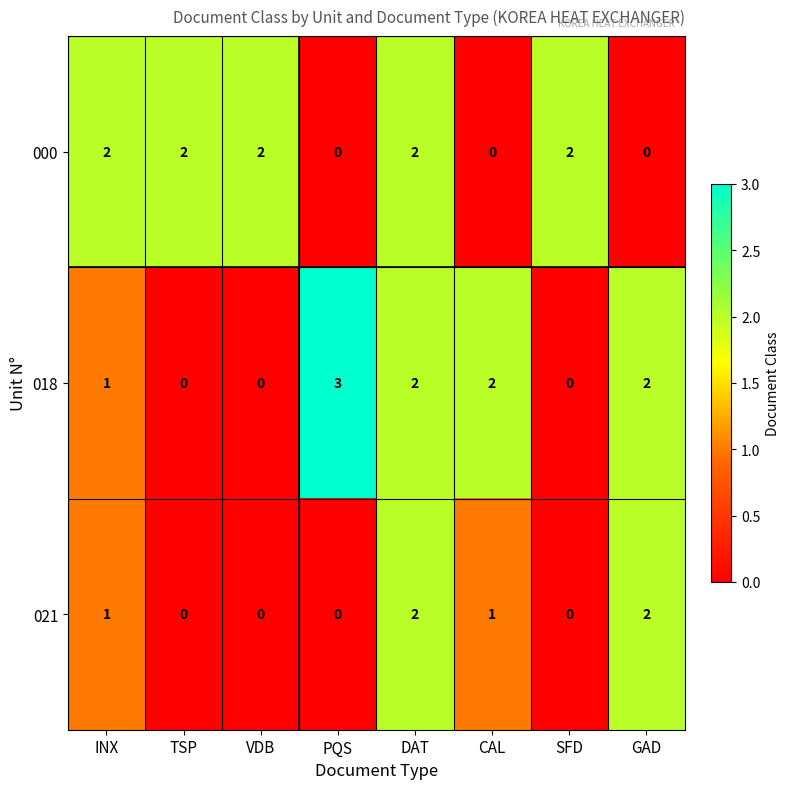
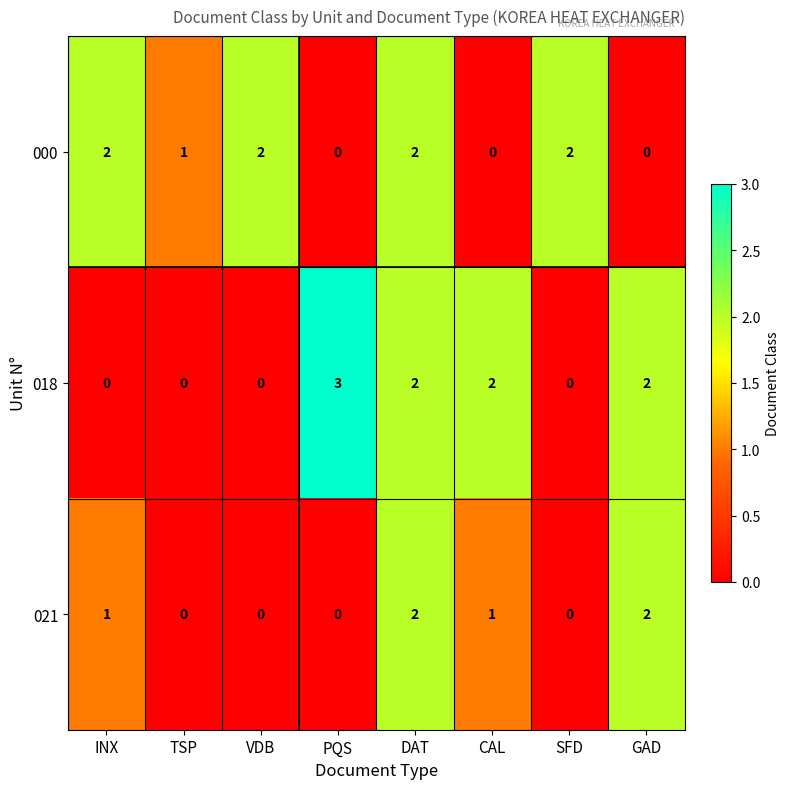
  {
    "000": {
      "INX": 2,
-     "TSP": 2,
+     "TSP": 1,
      "VDB": 2,
      "PQS": 0,
      "DAT": 2,
      "CAL": 0,
      "SFD": 2,
      "GAD": 0
    },
    "018": {
-     "INX": 1,
+     "INX": 0,
      "TSP": 0,
      "VDB": 0,
      "PQS": 3,
      "DAT": 2,
      "CAL": 2,
      "SFD": 0,
      "GAD": 2
    },
    "021": {
      "INX": 1,
      "TSP": 0,
      "VDB": 0,
      "PQS": 0,
      "DAT": 2,
      "CAL": 1,
      "SFD": 0,
      "GAD": 2
    }
  }
